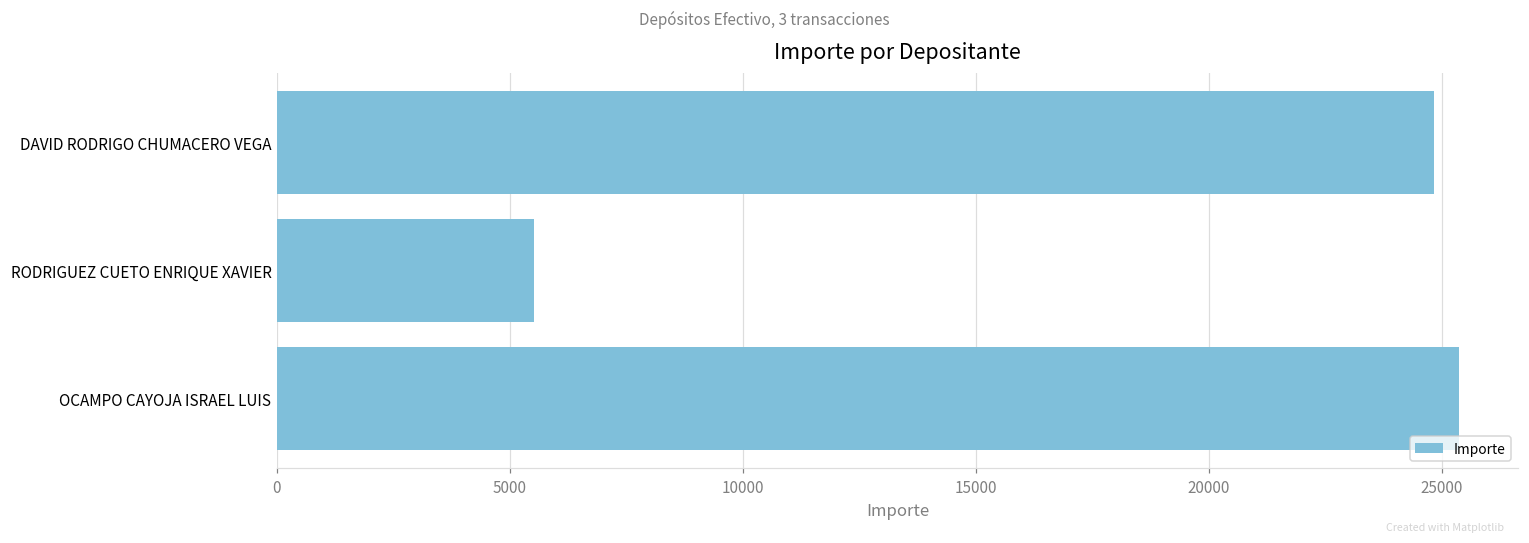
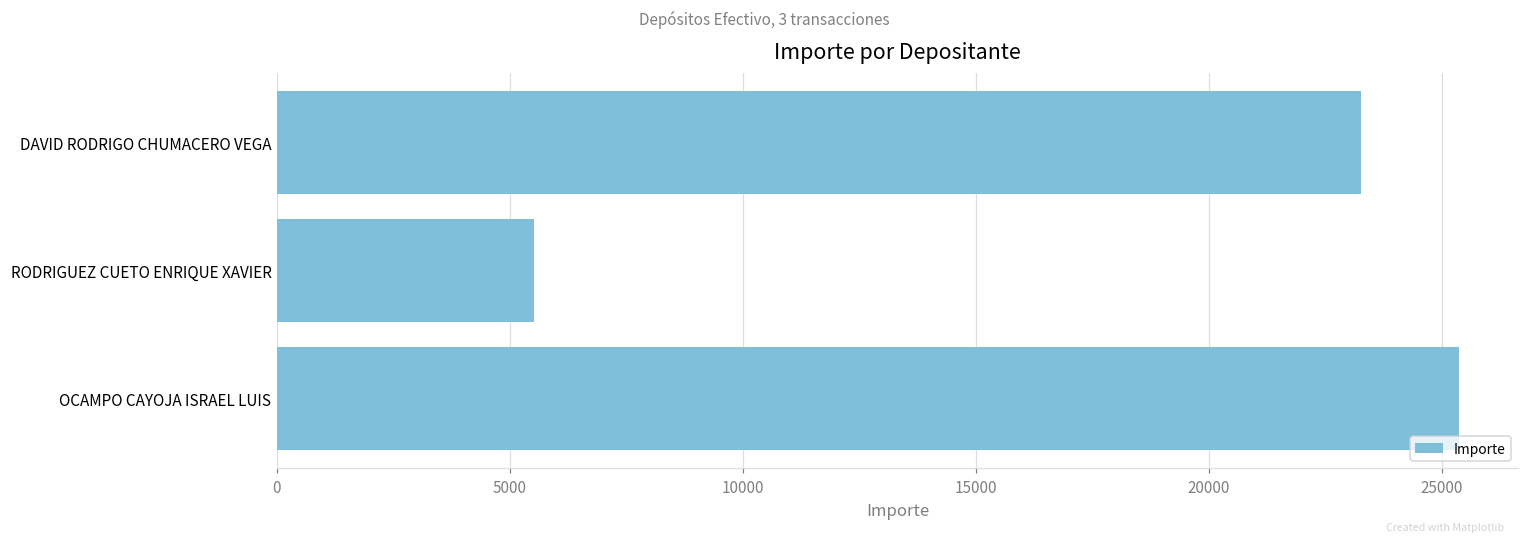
  {
-   "DAVID RODRIGO CHUMACERO VEGA": 24800,
+   "DAVID RODRIGO CHUMACERO VEGA": 23300,
    "RODRIGUEZ CUETO ENRIQUE XAVIER": 5500,
    "OCAMPO CAYOJA ISRAEL LUIS": 25400
  }
